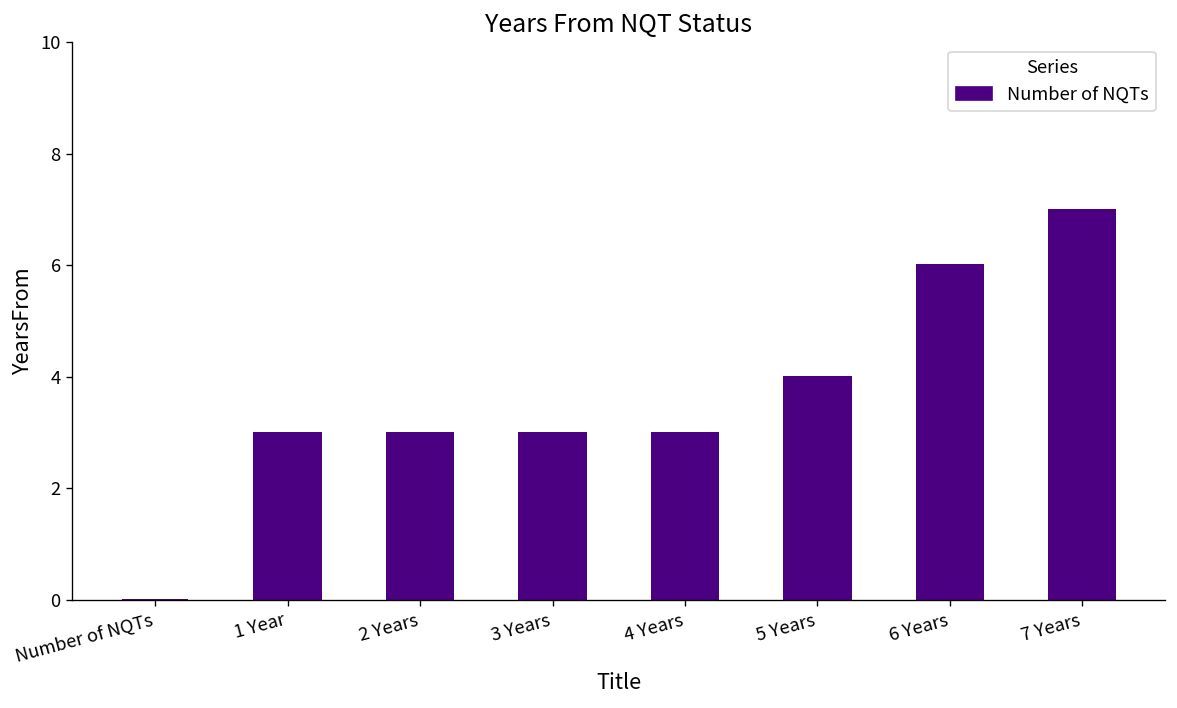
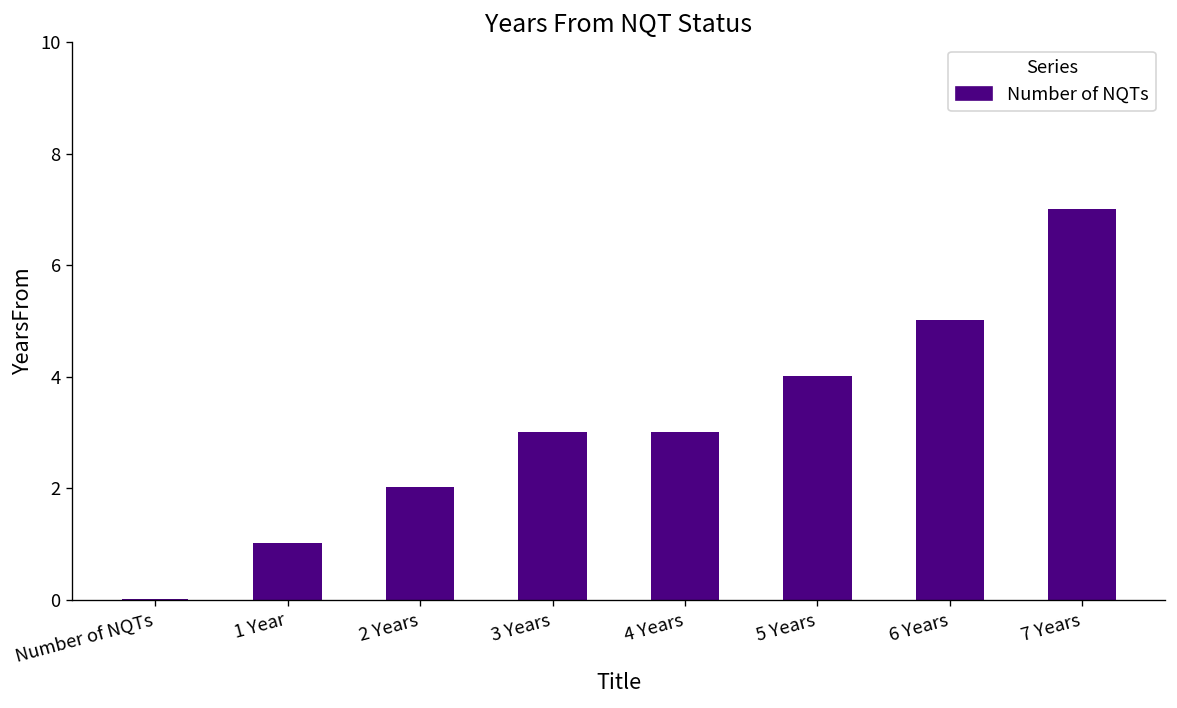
  {
    "Number of NQTs": 0,
-   "1 Year": 3,
-   "2 Years": 3,
+   "1 Year": 1,
+   "2 Years": 2,
    "3 Years": 3,
    "4 Years": 3,
    "5 Years": 4,
-   "6 Years": 6,
+   "6 Years": 5,
    "7 Years": 7
  }
